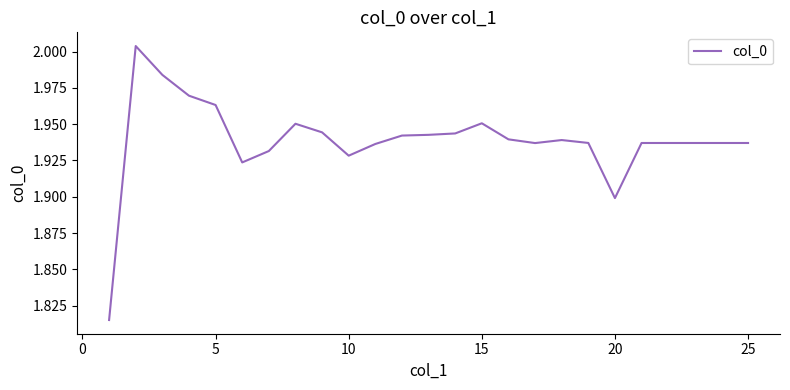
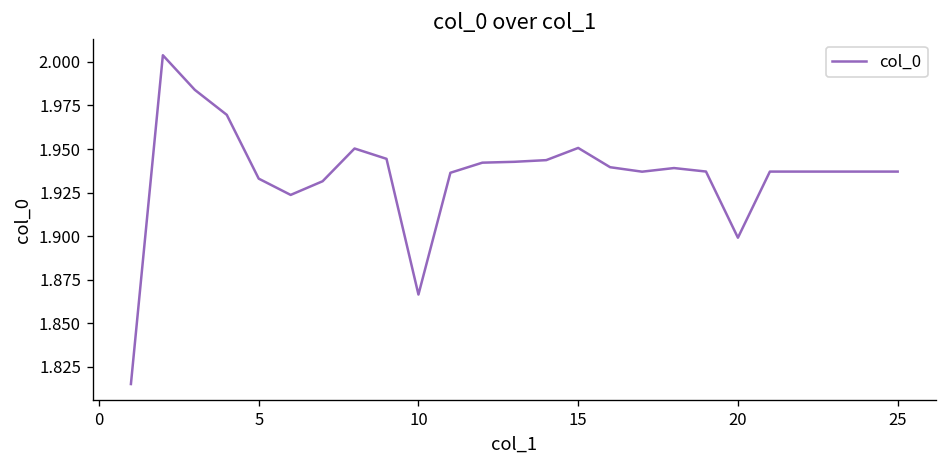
  {
-   "5": 1.963,
-   "10": 1.928,
+   "5": 1.933,
+   "10": 1.866,
    "15": 1.951,
    "20": 1.899,
    "25": 1.937
  }
